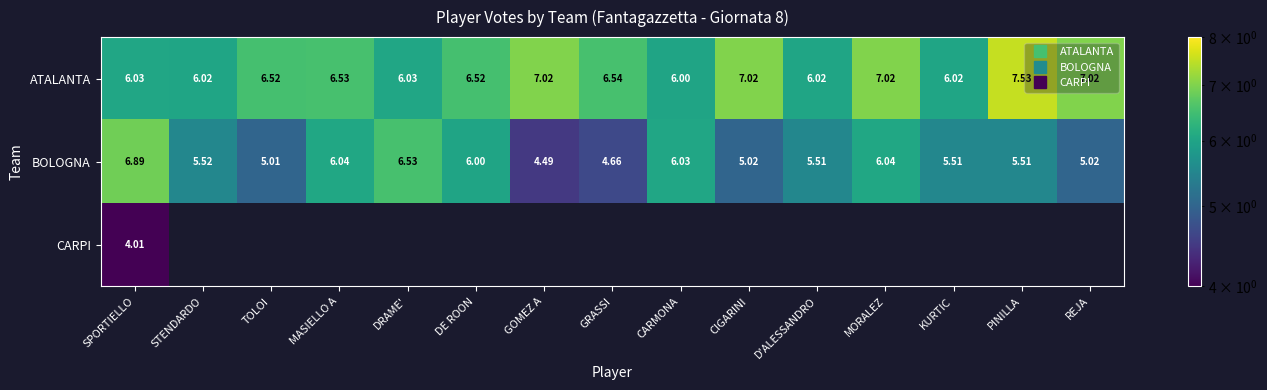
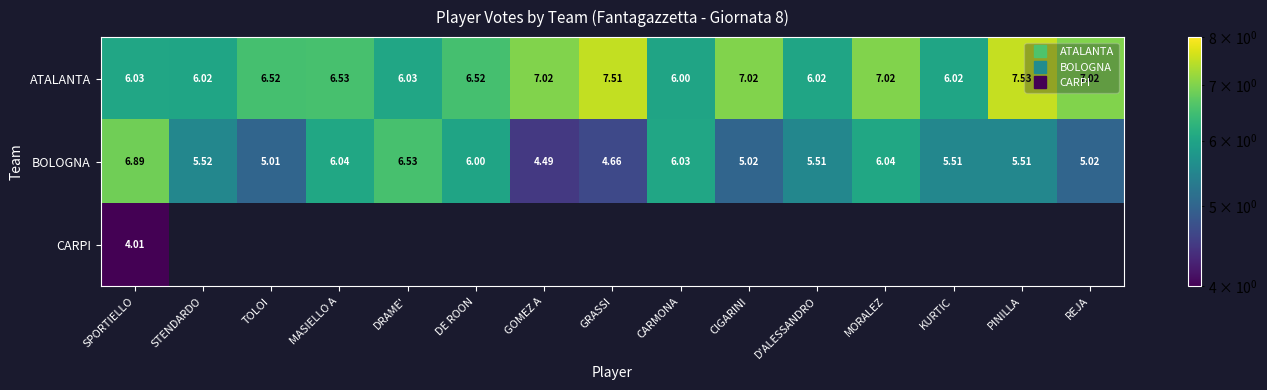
  {
    "ATALANTA": {
      "SPORTIELLO": 6.03,
      "STENDARDO": 6.02,
      "TOLOI": 6.52,
      "MASIELLO A": 6.53,
      "DRAME'": 6.03,
      "DE ROON": 6.52,
      "GOMEZ A": 7.02,
-     "GRASSI": 6.54,
+     "GRASSI": 7.51,
      "CARMONA": 6.00,
      "CIGARINI": 7.02,
      "D'ALESSANDRO": 6.02,
      "MORALEZ": 7.02,
      "KURTIC": 6.02
    },
    "BOLOGNA": {
      "SPORTIELLO": 6.89,
      "STENDARDO": 5.52,
      "TOLOI": 5.01,
      "MASIELLO A": 6.04,
      "DRAME'": 6.53,
      "DE ROON": 6.00,
      "GOMEZ A": 4.49,
      "GRASSI": 4.66,
      "CARMONA": 6.03,
      "CIGARINI": 5.02,
      "D'ALESSANDRO": 5.51,
      "MORALEZ": 6.04,
      "KURTIC": 5.51,
      "PINILLA": 5.51,
      "REJA": 5.02
    },
    "CARPI": {
      "SPORTIELLO": 4.01
    }
  }
